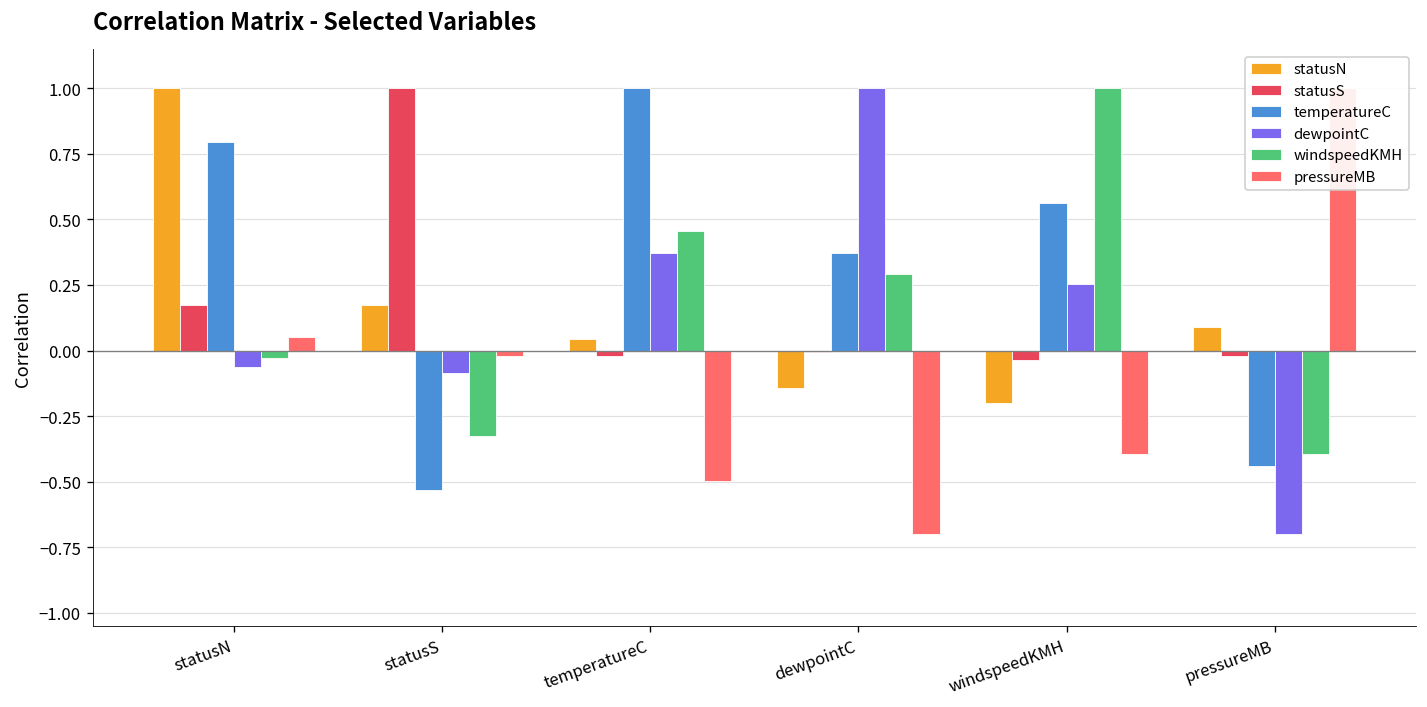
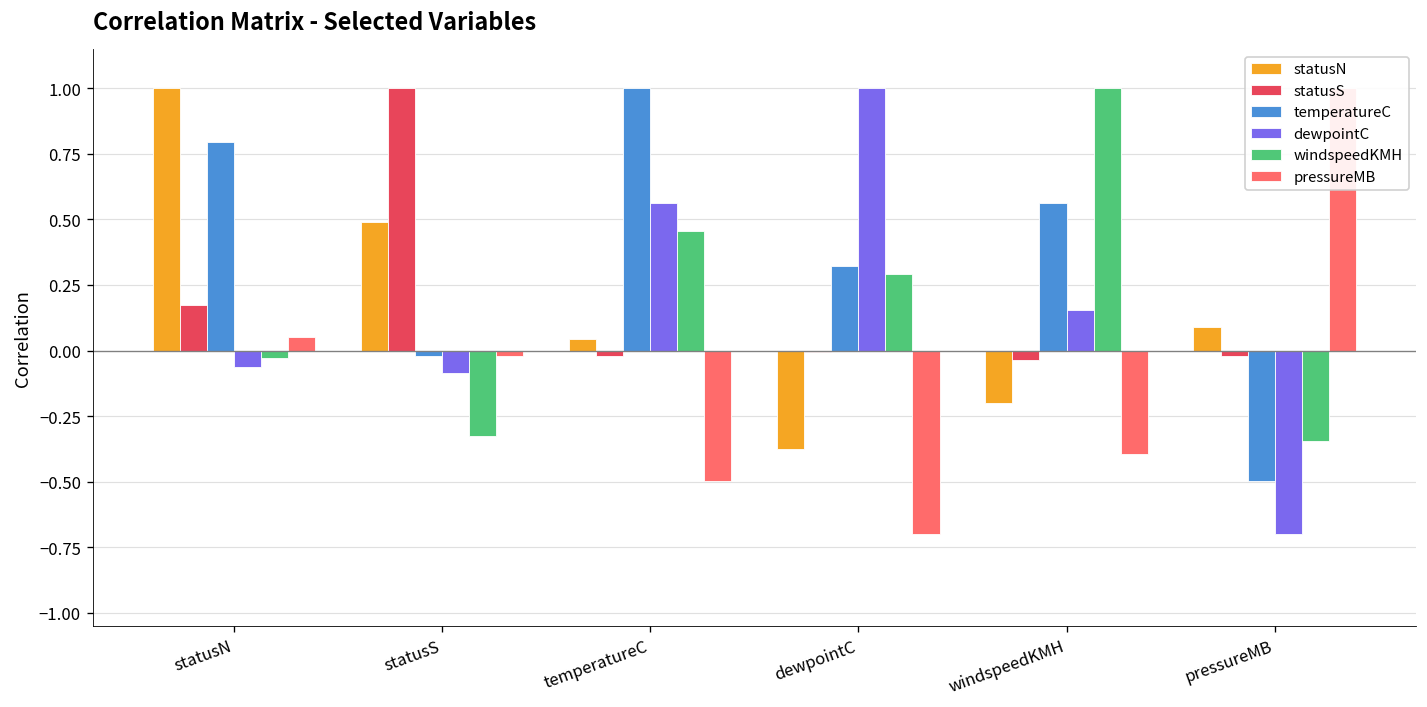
  {
    "statusN": {
      "statusN": 1.00,
-     "statusS": 0.17,
+     "statusS": 0.49,
      "temperatureC": 0.04,
-     "dewpointC": -0.14,
+     "dewpointC": -0.37,
      "windspeedKMH": -0.20,
      "pressureMB": 0.09
    },
    "temperatureC": {
      "statusN": 0.80,
-     "statusS": -0.53,
+     "statusS": -0.02,
      "temperatureC": 1.00,
-     "dewpointC": 0.37,
+     "dewpointC": 0.32,
      "windspeedKMH": 0.56,
-     "pressureMB": -0.44
+     "pressureMB": -0.50
    },
    "dewpointC": {
      "statusN": -0.06,
      "statusS": -0.09,
-     "temperatureC": 0.37,
+     "temperatureC": 0.56,
      "dewpointC": 1.00,
-     "windspeedKMH": 0.25,
+     "windspeedKMH": 0.15,
      "pressureMB": -0.70
    },
    "windspeedKMH": {
      "statusN": -0.03,
      "statusS": -0.33,
      "temperatureC": 0.46,
      "dewpointC": 0.29,
      "windspeedKMH": 1.00,
-     "pressureMB": -0.40
+     "pressureMB": -0.35
    }
  }
